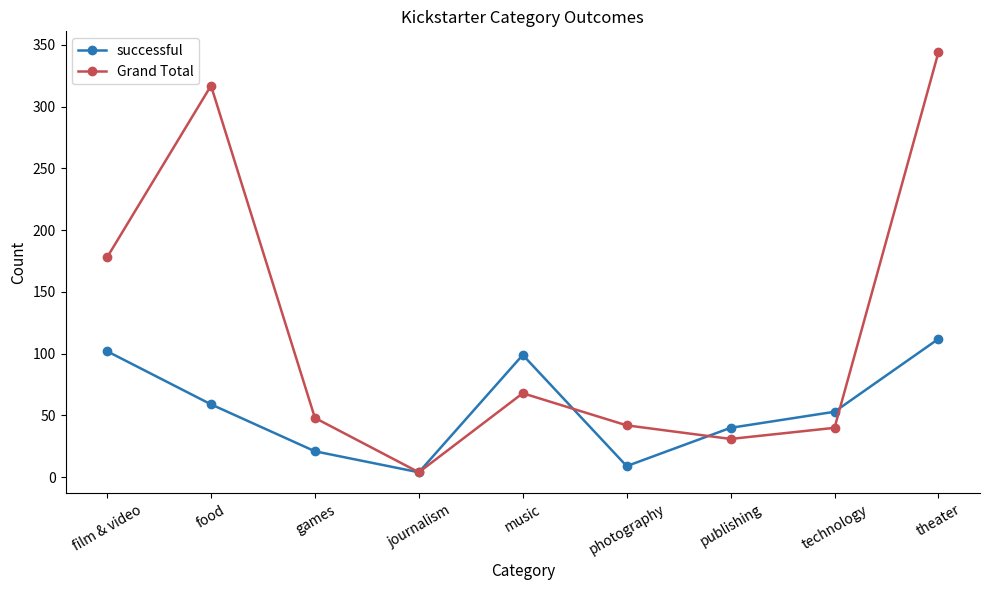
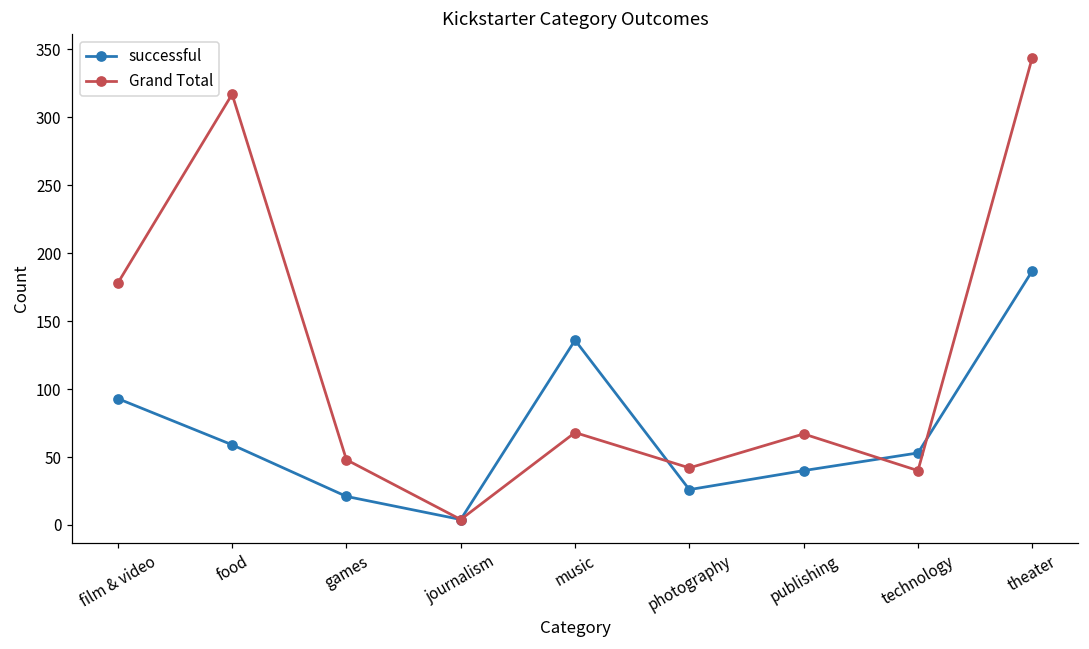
  {
    "successful": {
-     "film & video": 102,
+     "film & video": 93,
      "food": 59,
      "games": 21,
-     "music": 99,
-     "photography": 9,
+     "music": 136,
+     "photography": 26,
      "publishing": 40,
      "technology": 53,
-     "theater": 112
+     "theater": 187
    },
    "Grand Total": {
      "film & video": 178,
      "food": 317,
      "games": 48,
      "music": 68,
      "photography": 42,
-     "publishing": 31,
+     "publishing": 67,
      "technology": 40,
      "theater": 344
    }
  }
